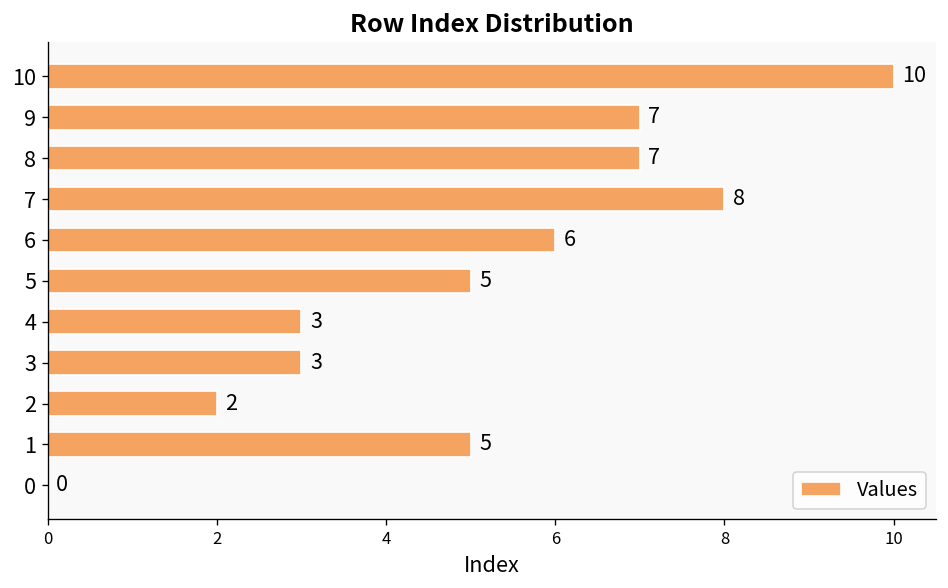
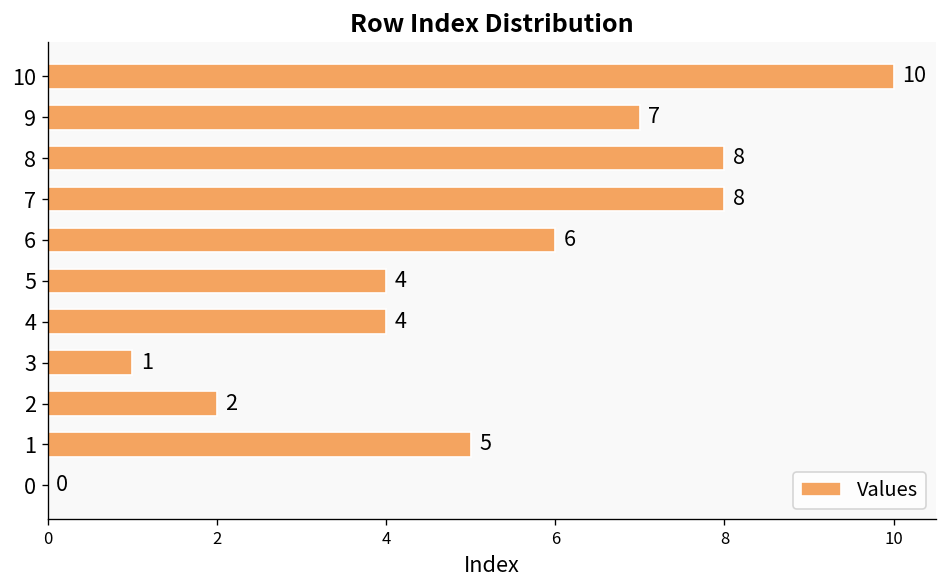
  {
    "10": 10,
    "9": 7,
-   "8": 7,
+   "8": 8,
    "7": 8,
    "6": 6,
-   "5": 5,
-   "4": 3,
-   "3": 3,
+   "5": 4,
+   "4": 4,
+   "3": 1,
    "2": 2,
    "1": 5,
    "0": 0
  }
